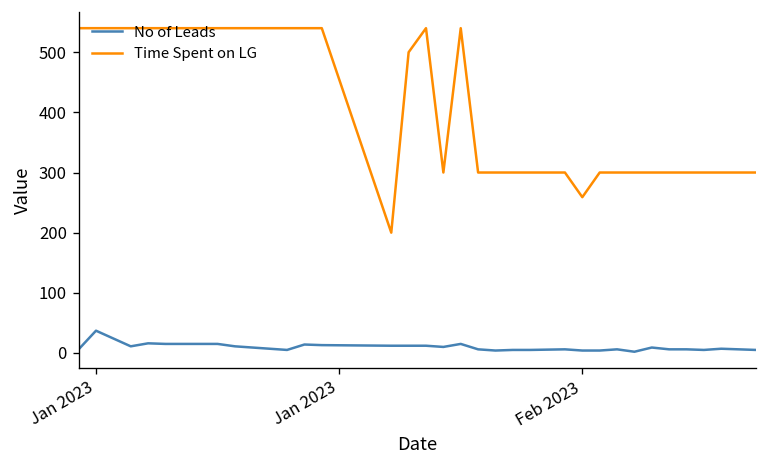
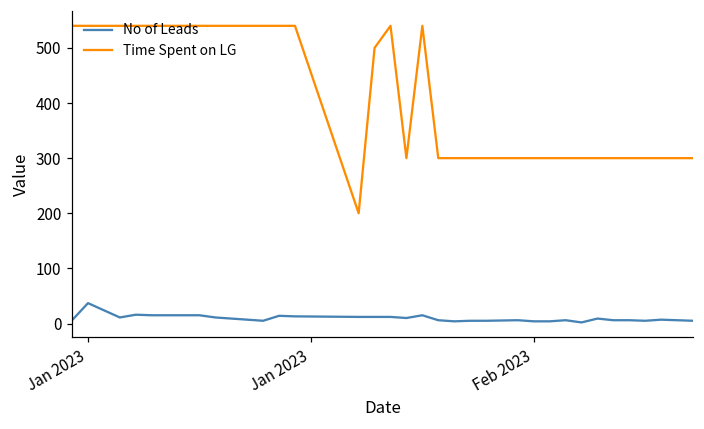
  {
    "No of Leads": {
      "Jan 2023": 40,
      "Feb 2023": 0
    },
    "Time Spent on LG": {
      "Jan 2023": 540,
-     "Feb 2023": 260
+     "Feb 2023": 300
    }
  }
